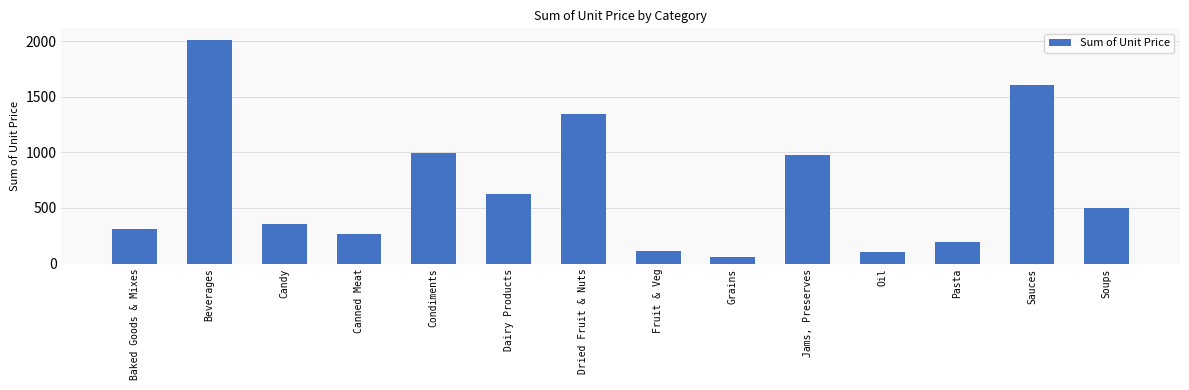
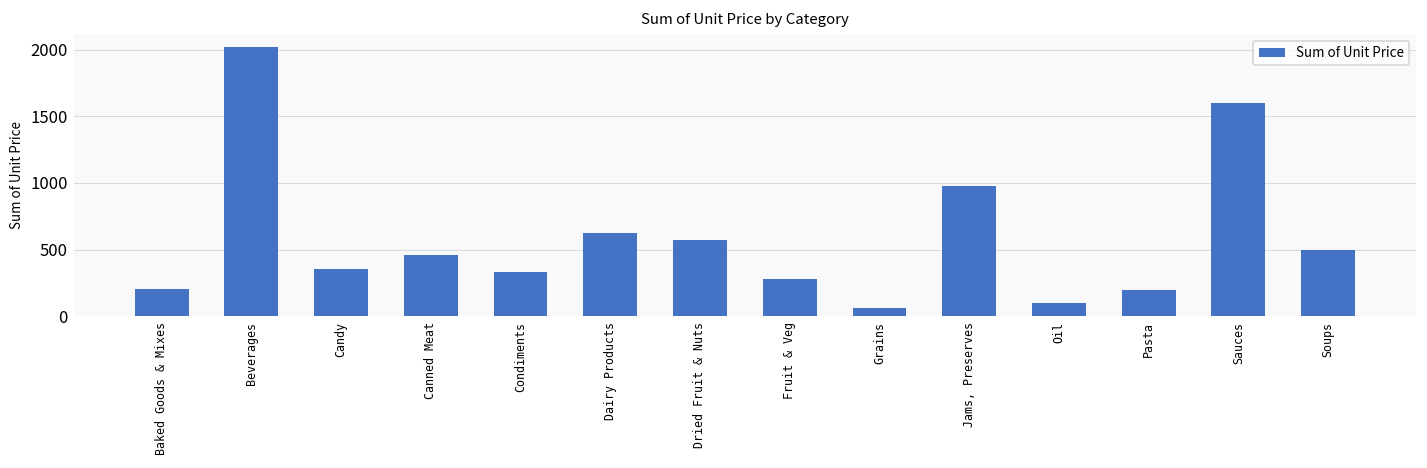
  {
-   "Baked Goods & Mixes": 310,
+   "Baked Goods & Mixes": 210,
    "Beverages": 2020,
    "Candy": 360,
-   "Canned Meat": 260,
-   "Condiments": 1000,
+   "Canned Meat": 460,
+   "Condiments": 330,
    "Dairy Products": 630,
-   "Dried Fruit & Nuts": 1350,
-   "Fruit & Veg": 120,
+   "Dried Fruit & Nuts": 570,
+   "Fruit & Veg": 280,
    "Grains": 60,
    "Jams, Preserves": 980,
    "Oil": 100,
    "Pasta": 200,
    "Sauces": 1600,
    "Soups": 500
  }
